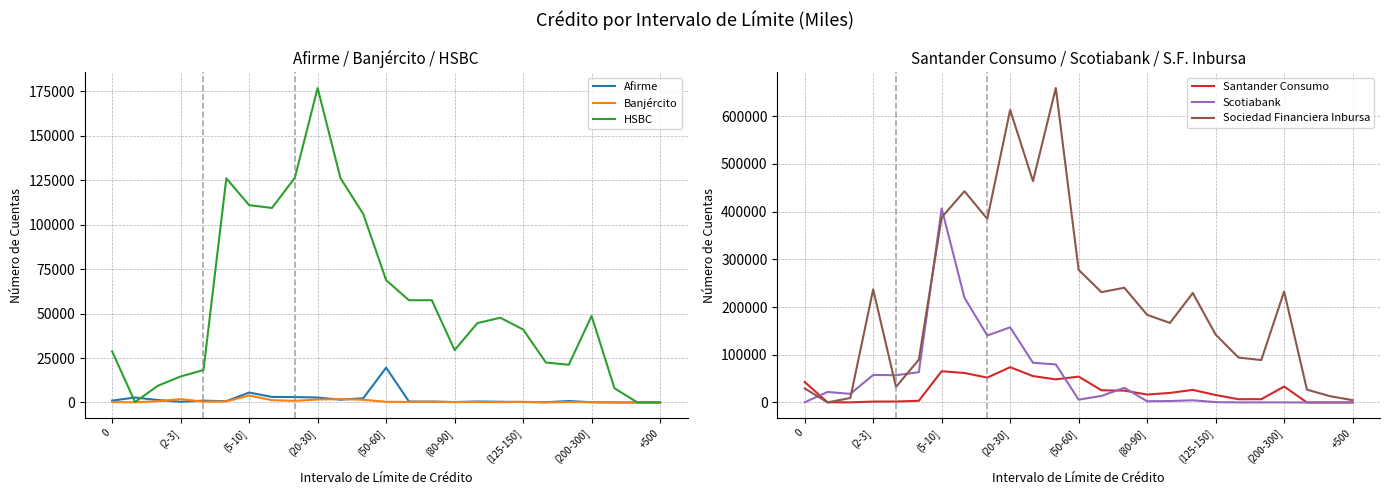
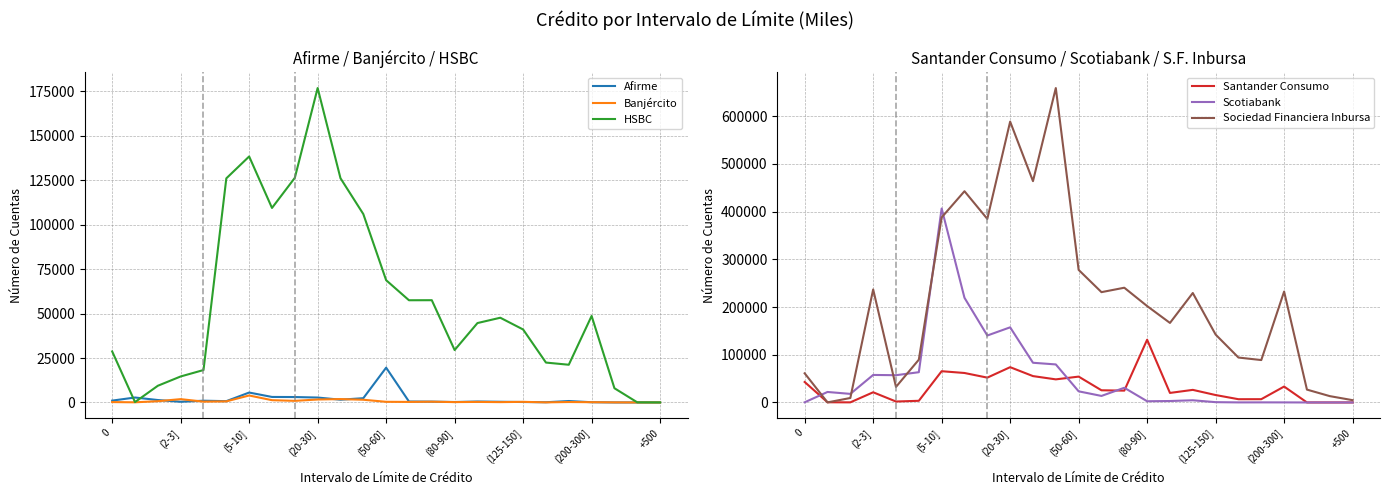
  {
    "Afirme / Banjército / HSBC": {
      "Afirme": {
        "(2-3]": 0,
        "(5-10]": 6000,
        "(50-60]": 20000
      },
      "Banjército": {
        "(2-3]": 2000,
        "(5-10]": 4000,
        "(50-60]": 0
      },
      "HSBC": {
        "0": 29000,
        "(2-3]": 15000,
-       "(5-10]": 111000,
+       "(5-10]": 138000,
        "(20-30]": 177000,
        "(50-60]": 69000,
        "(80-90]": 29000,
        "(125-150]": 41000,
        "(200-300]": 49000
      }
    },
    "Santander Consumo / Scotiabank / S.F. Inbursa": {
      "Santander Consumo": {
        "0": 40000,
-       "(2-3]": 0,
+       "(2-3]": 20000,
        "(5-10]": 70000,
        "(20-30]": 70000,
        "(50-60]": 50000,
-       "(80-90]": 20000,
+       "(80-90]": 130000,
        "(125-150]": 20000,
        "(200-300]": 30000
      },
      "Scotiabank": {
        "0": 0,
        "(2-3]": 60000,
        "(5-10]": 410000,
        "(20-30]": 160000,
-       "(50-60]": 10000,
+       "(50-60]": 20000,
        "(80-90]": 0,
        "(125-150]": 0,
        "(200-300]": 0
      },
      "Sociedad Financiera Inbursa": {
-       "0": 30000,
+       "0": 60000,
        "(2-3]": 240000,
        "(5-10]": 390000,
-       "(20-30]": 610000,
+       "(20-30]": 590000,
        "(50-60]": 280000,
-       "(80-90]": 180000,
+       "(80-90]": 200000,
        "(125-150]": 140000,
        "(200-300]": 230000
      }
    }
  }
